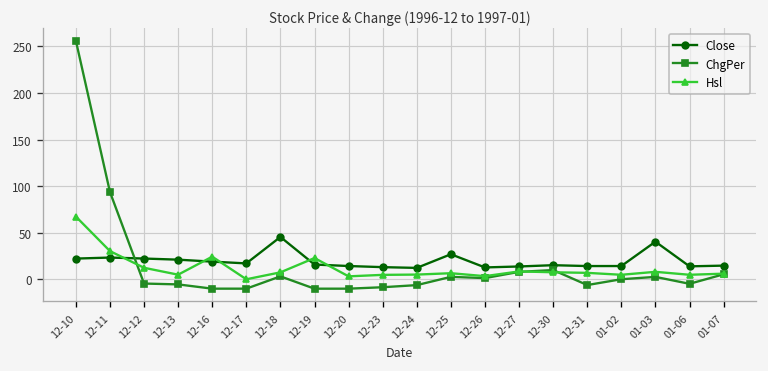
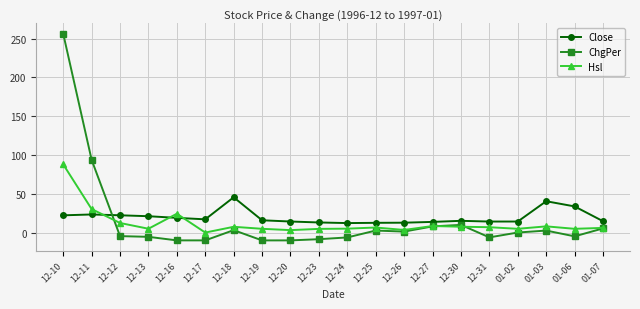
  {
    "Close": {
      "12-10": 20,
      "12-11": 20,
      "12-12": 20,
      "12-13": 20,
      "12-16": 20,
      "12-17": 20,
      "12-18": 50,
      "12-19": 20,
      "12-20": 10,
      "12-23": 10,
      "12-24": 10,
-     "12-25": 30,
+     "12-25": 10,
      "12-26": 10,
      "12-27": 10,
      "12-30": 20,
      "12-31": 10,
      "01-02": 10,
      "01-03": 40,
-     "01-06": 10,
+     "01-06": 30,
      "01-07": 10
    },
    "ChgPer": {
      "12-10": 260,
      "12-11": 90,
      "12-12": 0,
      "12-13": -10,
      "12-16": -10,
      "12-17": -10,
      "12-18": 0,
      "12-19": -10,
      "12-20": -10,
      "12-23": -10,
      "12-24": -10,
      "12-25": 0,
      "12-31": -10,
      "01-02": 0,
      "01-03": 0,
      "01-06": 0
    },
    "Hsl": {
-     "12-10": 70,
+     "12-10": 90,
      "12-11": 30,
      "12-12": 10,
      "12-13": 10,
      "12-16": 20,
      "12-17": 0,
      "12-18": 10,
-     "12-19": 20,
+     "12-19": 0,
      "12-20": 0,
      "12-23": 0,
      "12-24": 10,
      "12-25": 10,
      "12-31": 10,
      "01-02": 0,
      "01-03": 10,
      "01-06": 0
    }
  }
